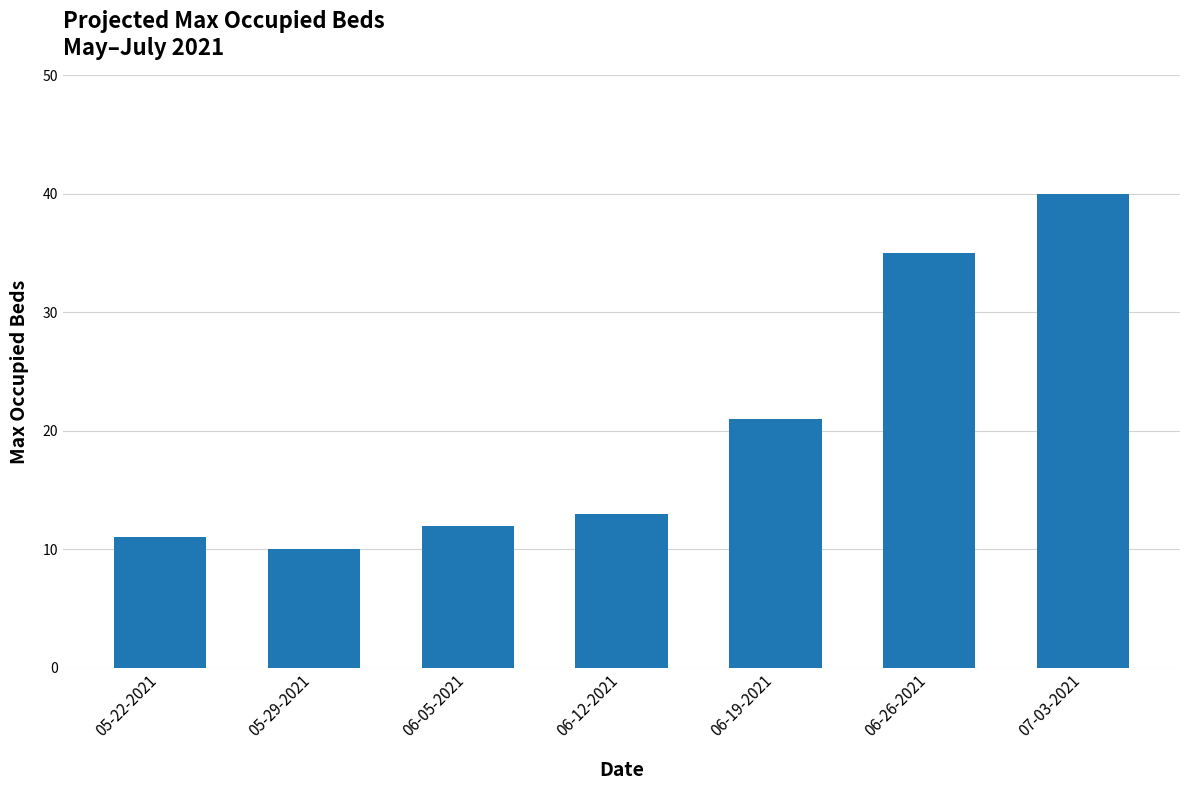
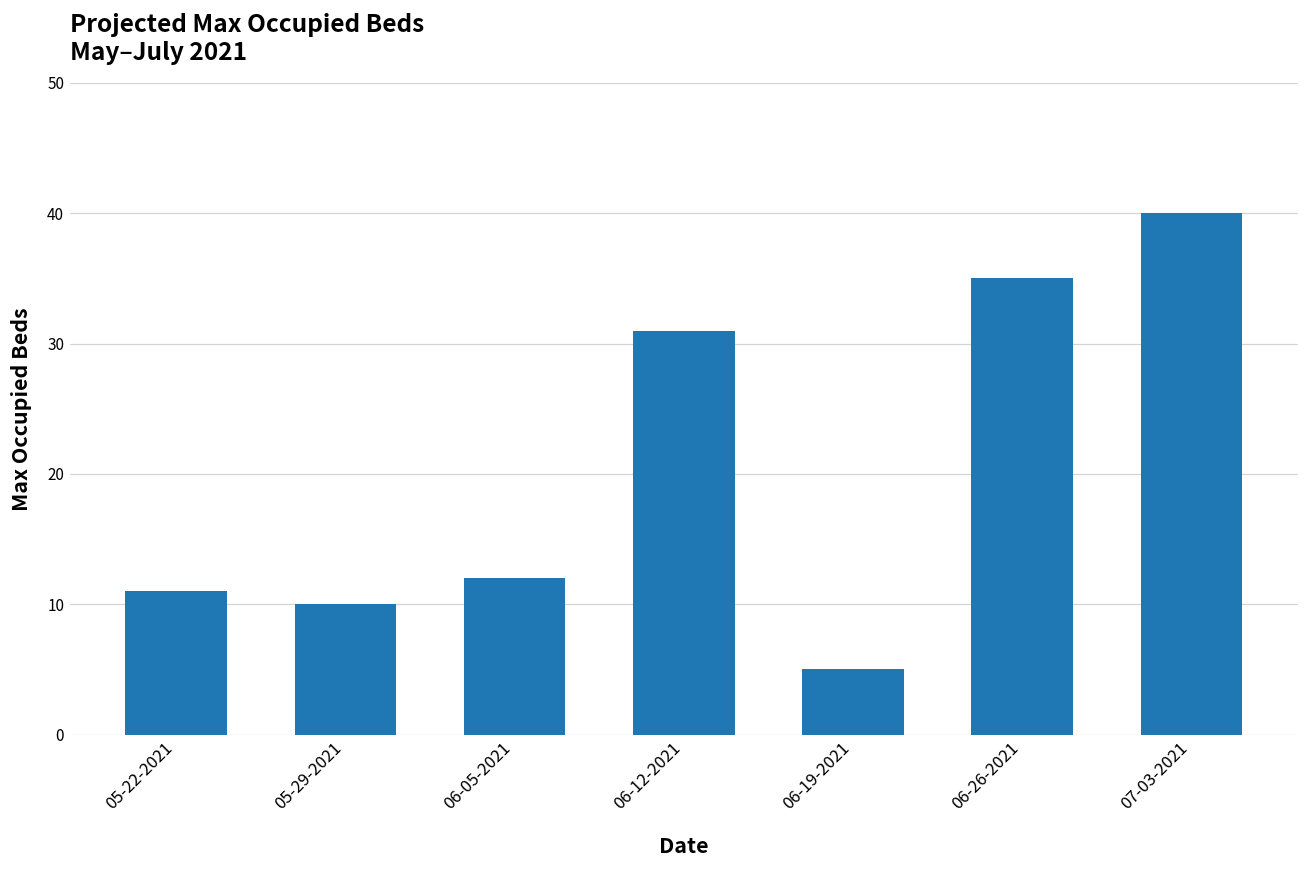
  {
    "05-22-2021": 11,
    "05-29-2021": 10,
    "06-05-2021": 12,
-   "06-12-2021": 13,
-   "06-19-2021": 21,
+   "06-12-2021": 31,
+   "06-19-2021": 5,
    "06-26-2021": 35,
    "07-03-2021": 40
  }
